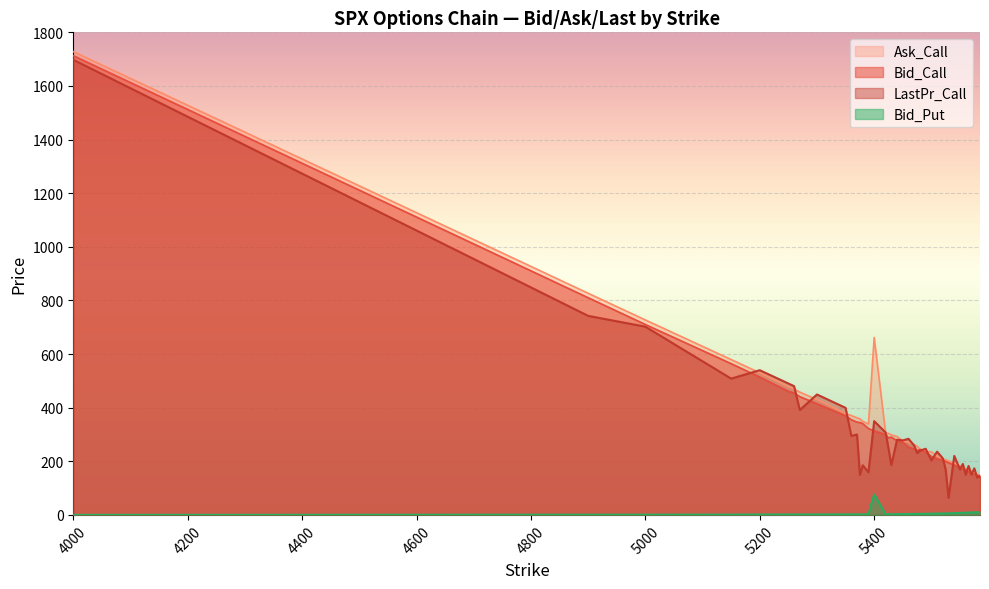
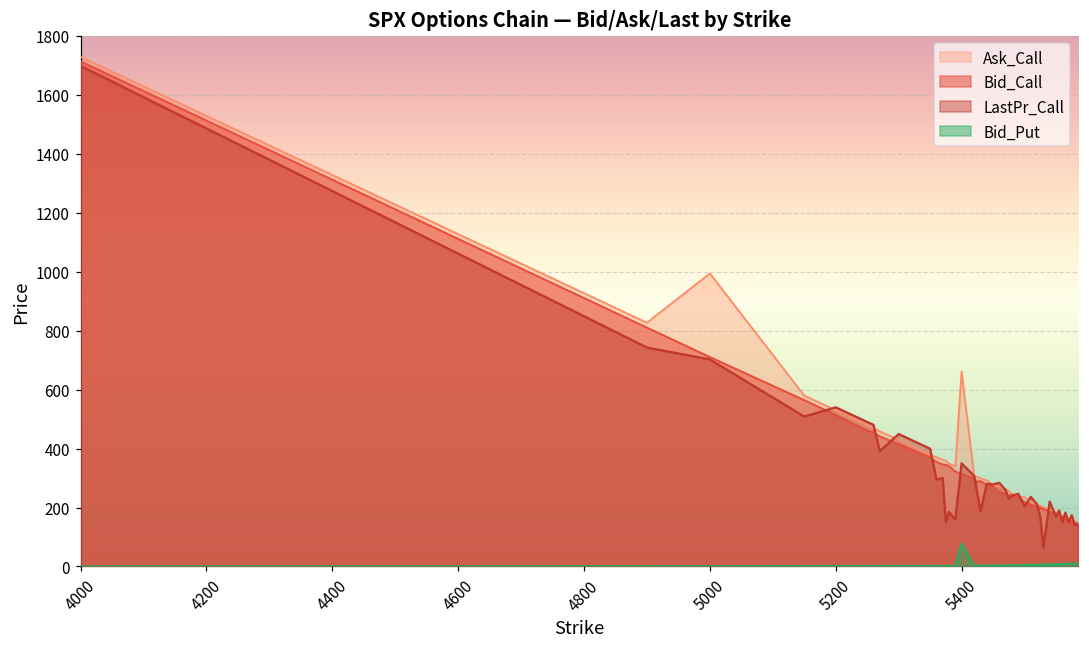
  {
    "Ask_Call": {
      "4000": 1730,
-     "5000": 730,
+     "5000": 990,
      "5200": 530,
      "5400": 660
    },
    "Bid_Put": {
      "4000": 0,
      "5000": 0,
      "5200": 0,
      "5400": 80
    }
  }
